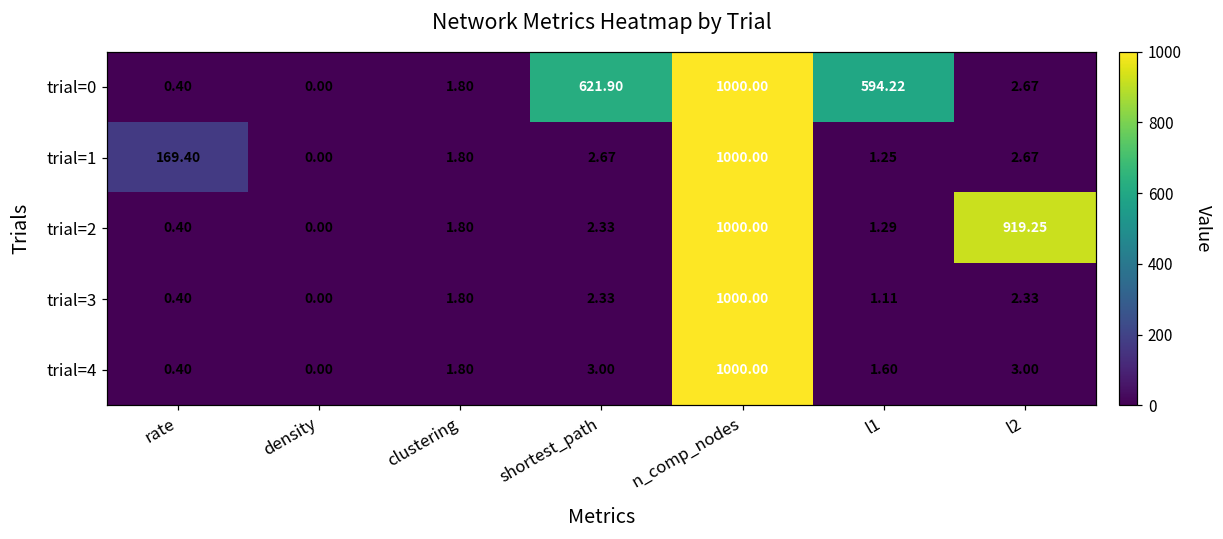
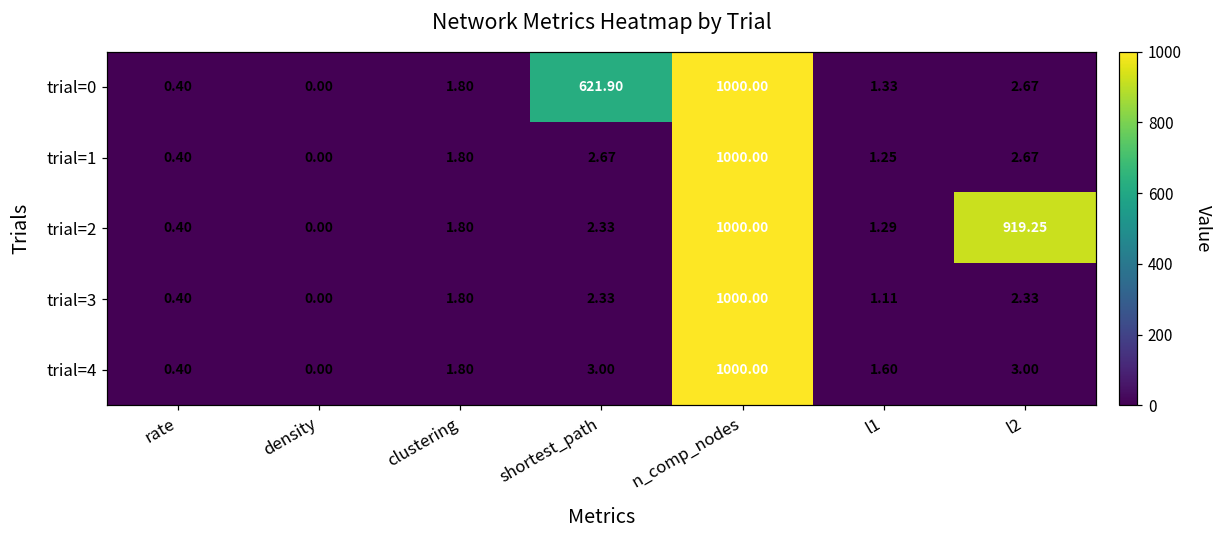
  {
    "trial=0": {
      "rate": 0.40,
      "density": 0.00,
      "clustering": 1.80,
      "shortest_path": 621.90,
      "n_comp_nodes": 1000.00,
-     "l1": 594.22,
+     "l1": 1.33,
      "l2": 2.67
    },
    "trial=1": {
-     "rate": 169.40,
+     "rate": 0.40,
      "density": 0.00,
      "clustering": 1.80,
      "shortest_path": 2.67,
      "n_comp_nodes": 1000.00,
      "l1": 1.25,
      "l2": 2.67
    },
    "trial=2": {
      "rate": 0.40,
      "density": 0.00,
      "clustering": 1.80,
      "shortest_path": 2.33,
      "n_comp_nodes": 1000.00,
      "l1": 1.29,
      "l2": 919.25
    },
    "trial=3": {
      "rate": 0.40,
      "density": 0.00,
      "clustering": 1.80,
      "shortest_path": 2.33,
      "n_comp_nodes": 1000.00,
      "l1": 1.11,
      "l2": 2.33
    },
    "trial=4": {
      "rate": 0.40,
      "density": 0.00,
      "clustering": 1.80,
      "shortest_path": 3.00,
      "n_comp_nodes": 1000.00,
      "l1": 1.60,
      "l2": 3.00
    }
  }
